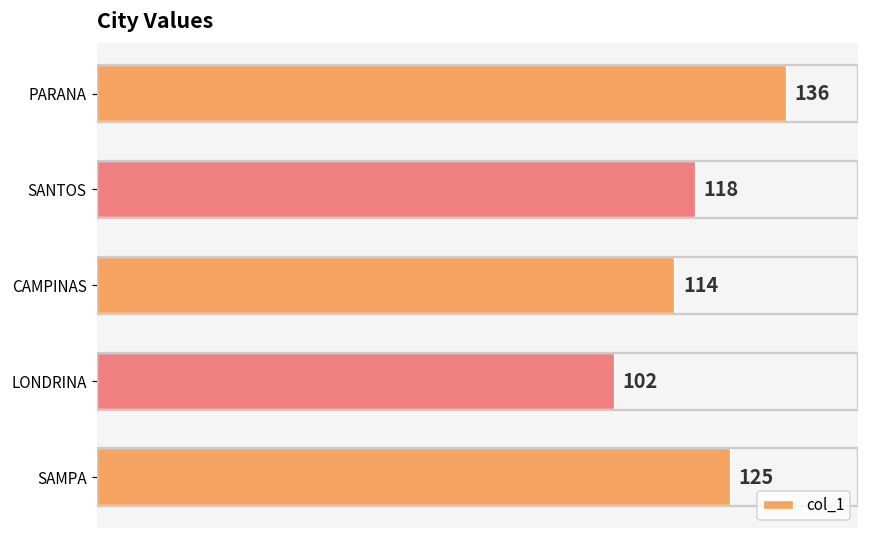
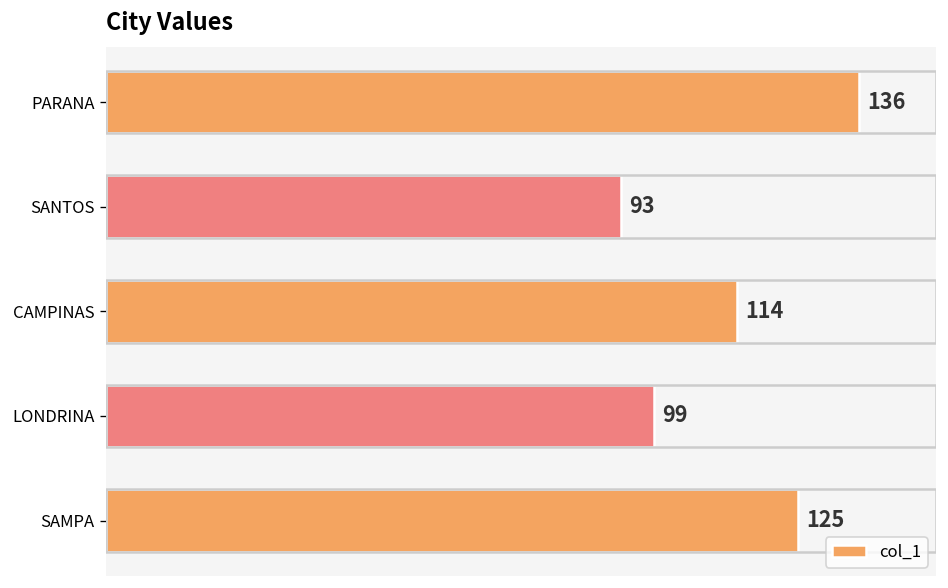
  {
    "PARANA": 136,
-   "SANTOS": 118,
+   "SANTOS": 93,
    "CAMPINAS": 114,
-   "LONDRINA": 102,
+   "LONDRINA": 99,
    "SAMPA": 125
  }
